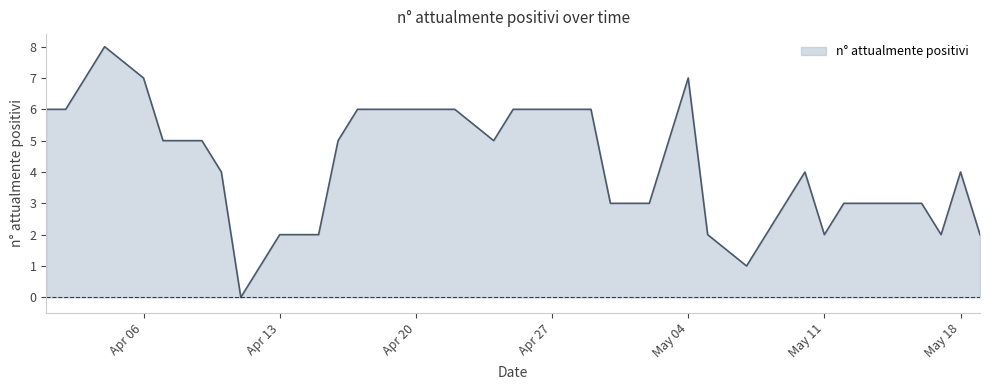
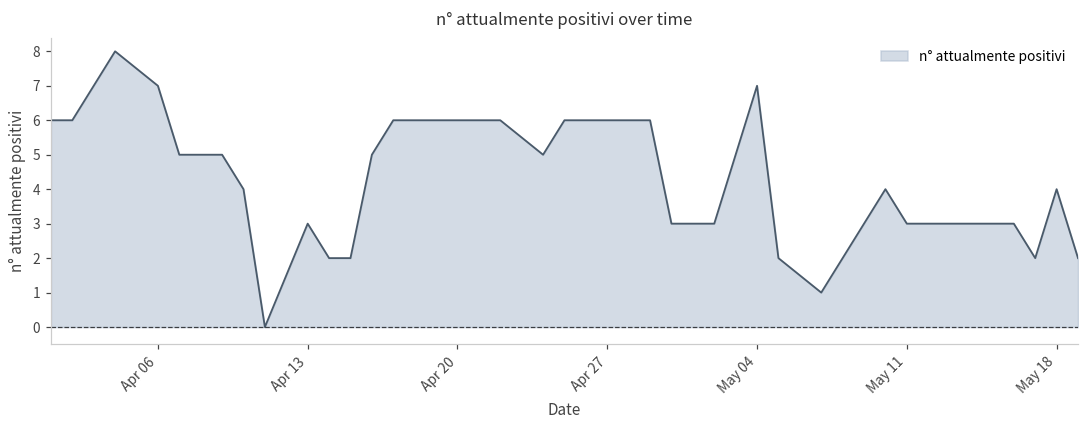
  {
    "Apr 06": 7,
-   "Apr 13": 2,
+   "Apr 13": 3,
    "Apr 20": 6,
    "May 04": 7,
-   "May 11": 2,
+   "May 11": 3,
    "May 18": 4
  }
